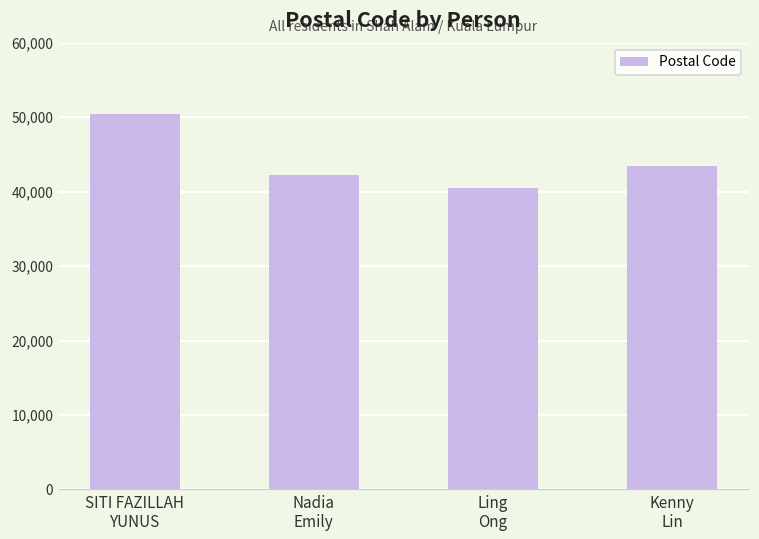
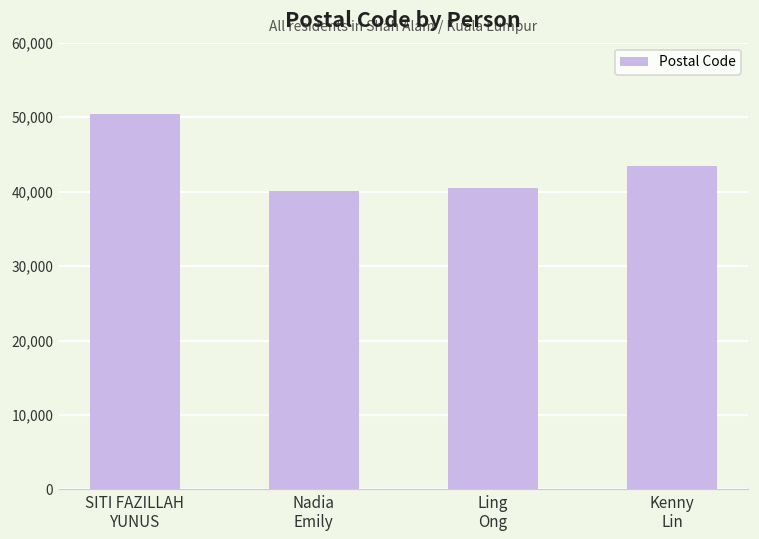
  {
    "SITI FAZILLAH YUNUS": "50,000",
-   "Nadia Emily": "42,000",
+   "Nadia Emily": "40,000",
    "Ling Ong": "40,000",
    "Kenny Lin": "43,000"
  }
